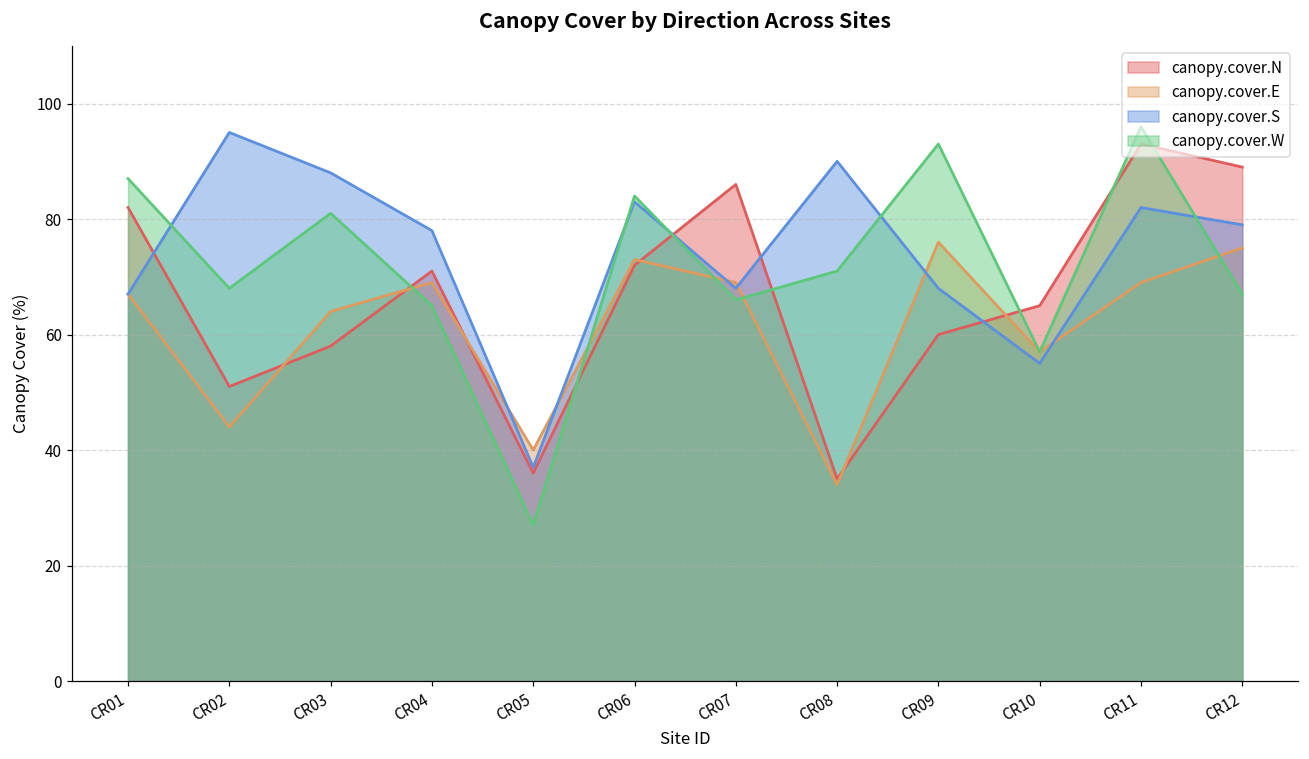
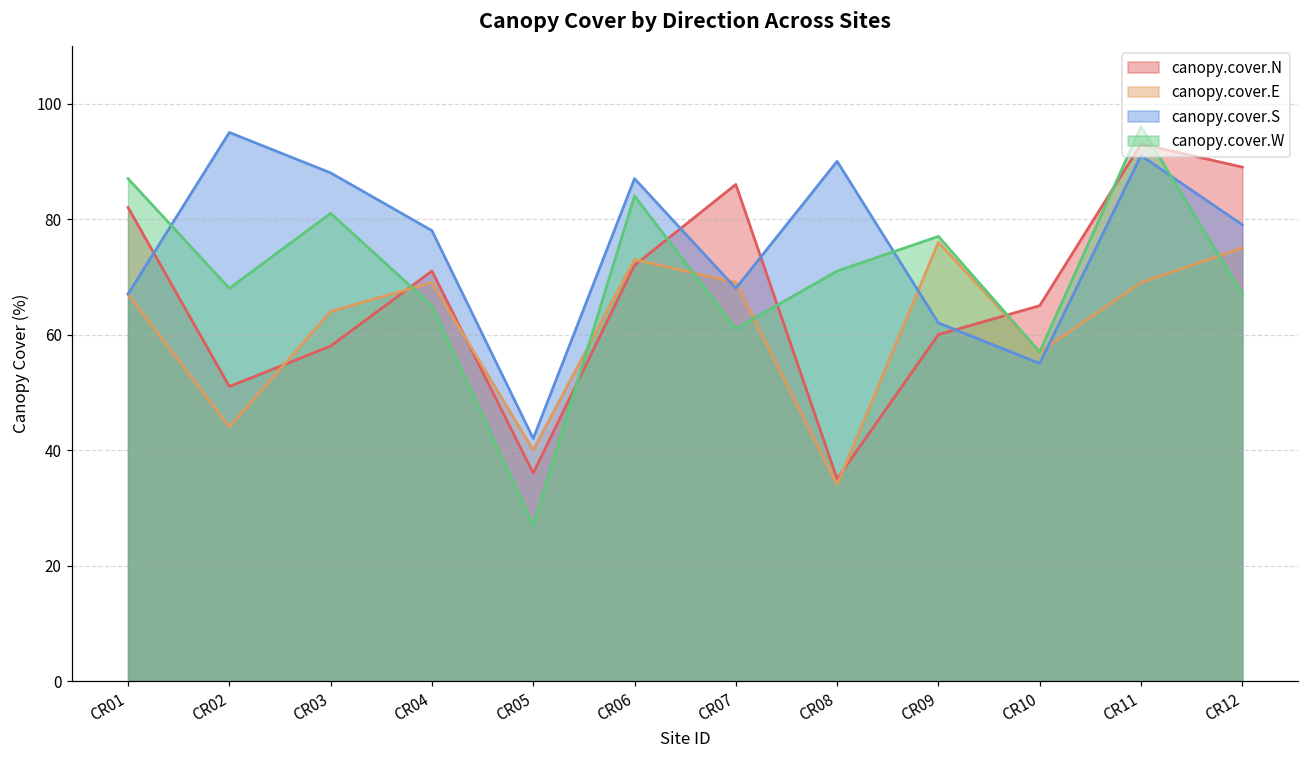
  {
    "canopy.cover.S": {
      "CR02": 95,
      "CR03": 88,
      "CR04": 78,
-     "CR05": 37,
-     "CR06": 83,
+     "CR05": 42,
+     "CR06": 87,
      "CR07": 68,
      "CR08": 90,
-     "CR09": 68,
+     "CR09": 62,
      "CR10": 55,
-     "CR11": 82,
+     "CR11": 91,
      "CR12": 79
    },
    "canopy.cover.W": {
      "CR01": 87,
      "CR02": 68,
      "CR03": 81,
      "CR04": 65,
      "CR05": 27,
      "CR06": 84,
-     "CR07": 66,
+     "CR07": 61,
      "CR08": 71,
-     "CR09": 93,
+     "CR09": 77,
      "CR12": 67
    }
  }
